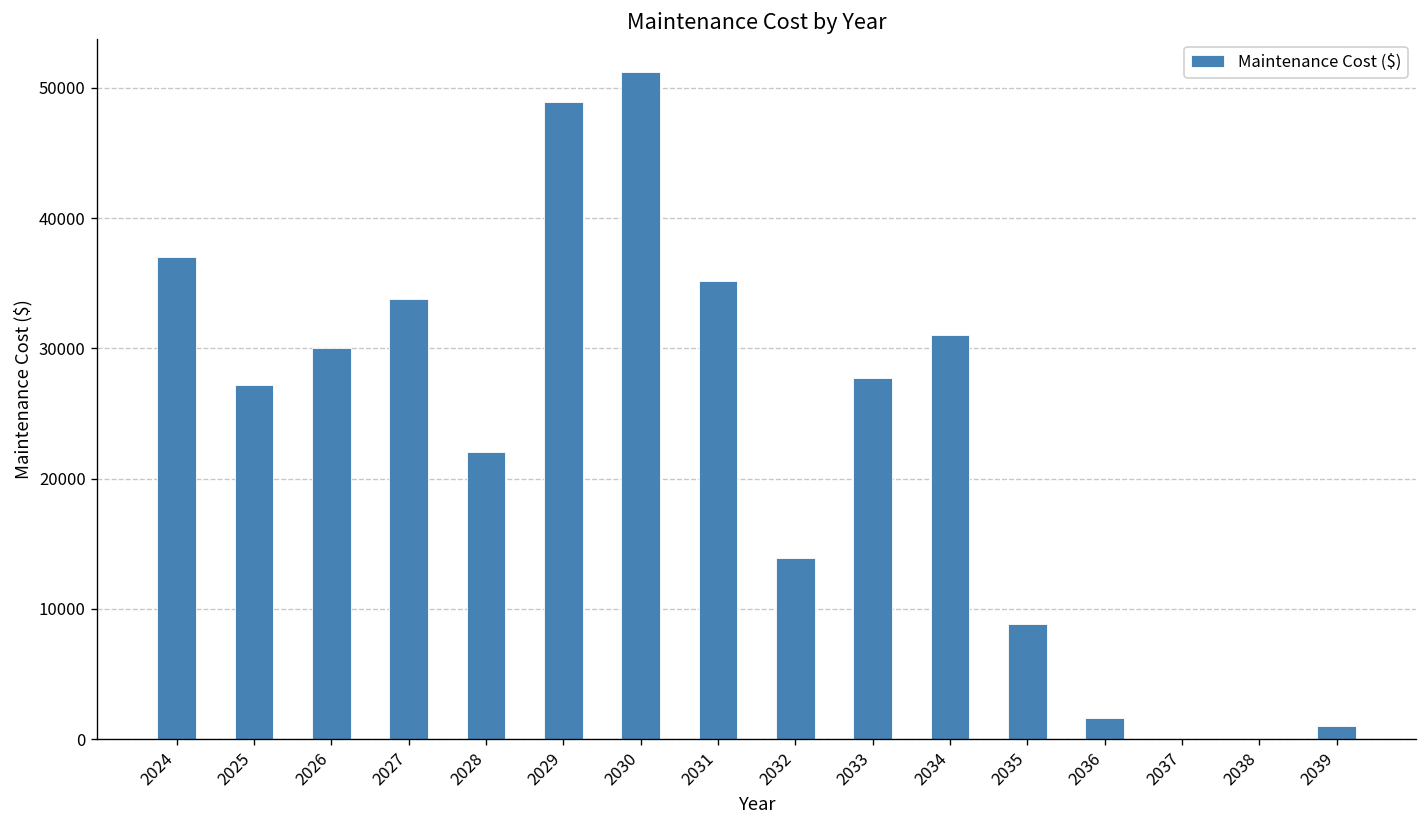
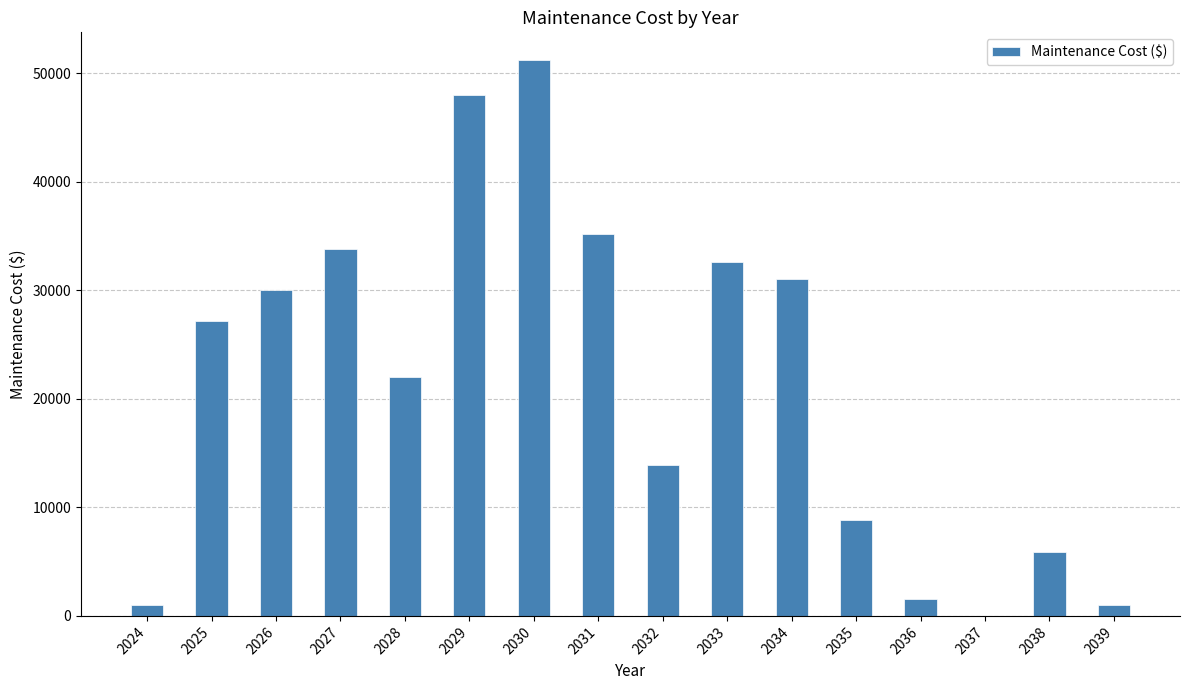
  {
-   "2024": 37000,
+   "2024": 1000,
    "2025": 27200,
    "2026": 30000,
    "2027": 33800,
    "2028": 22000,
-   "2029": 48900,
+   "2029": 48000,
    "2030": 51200,
    "2031": 35200,
    "2032": 13900,
-   "2033": 27700,
+   "2033": 32600,
    "2034": 31000,
    "2035": 8800,
    "2036": 1600,
    "2037": 0,
-   "2038": 0,
+   "2038": 5900,
    "2039": 1000
  }
